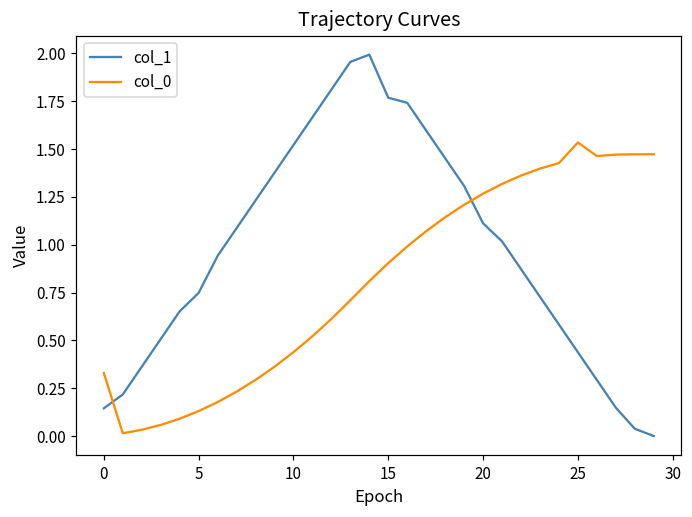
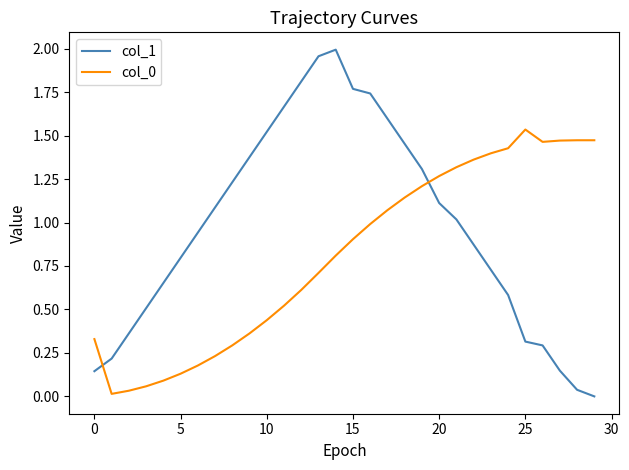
  {
    "col_1": {
      "0": 0.14,
-     "5": 0.75,
+     "5": 0.80,
      "10": 1.52,
      "15": 1.77,
      "20": 1.11,
-     "25": 0.44
+     "25": 0.32
    },
    "col_0": {
      "0": 0.33,
      "5": 0.13,
      "10": 0.44,
      "15": 0.90,
      "20": 1.27,
      "25": 1.53
    }
  }
